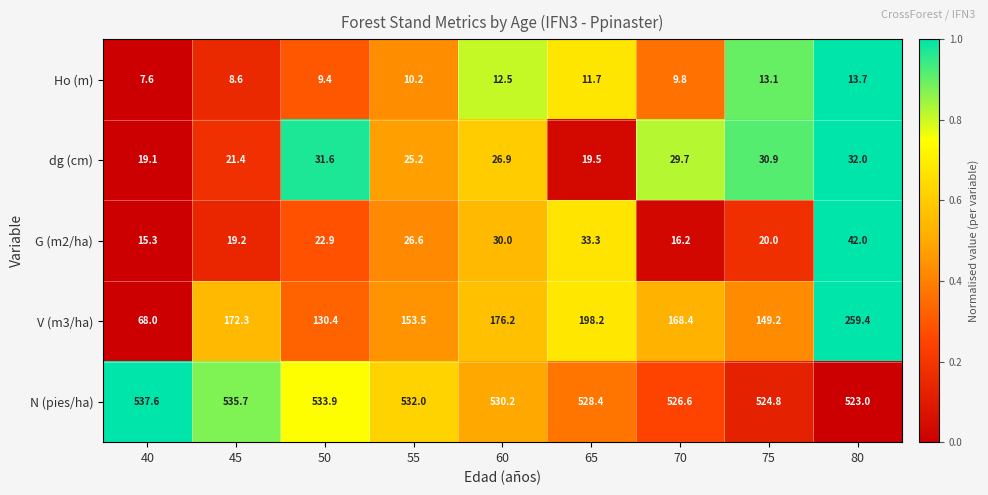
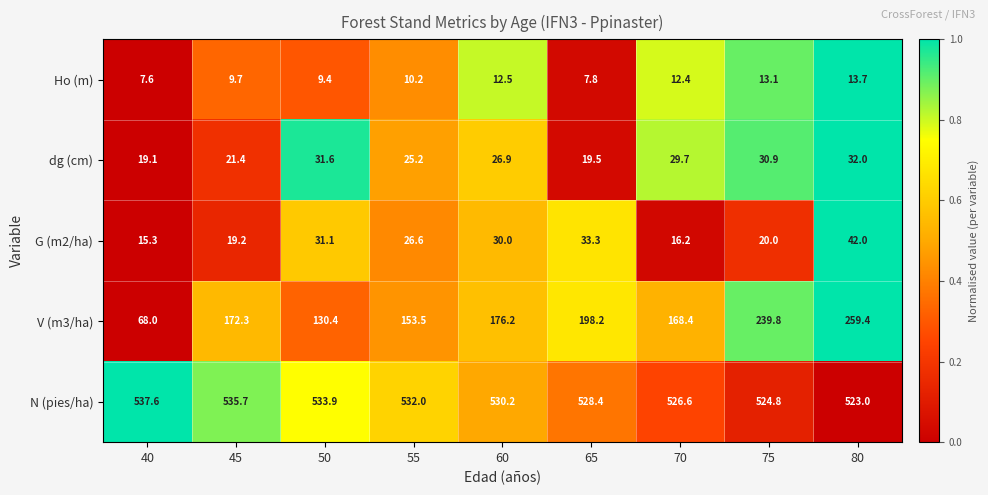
  {
    "Ho (m)": {
      "40": 7.6,
-     "45": 8.6,
+     "45": 9.7,
      "50": 9.4,
      "55": 10.2,
      "60": 12.5,
-     "65": 11.7,
-     "70": 9.8,
+     "65": 7.8,
+     "70": 12.4,
      "75": 13.1,
      "80": 13.7
    },
    "dg (cm)": {
      "40": 19.1,
      "45": 21.4,
      "50": 31.6,
      "55": 25.2,
      "60": 26.9,
      "65": 19.5,
      "70": 29.7,
      "75": 30.9,
      "80": 32.0
    },
    "G (m2/ha)": {
      "40": 15.3,
      "45": 19.2,
-     "50": 22.9,
+     "50": 31.1,
      "55": 26.6,
      "60": 30.0,
      "65": 33.3,
      "70": 16.2,
      "75": 20.0,
      "80": 42.0
    },
    "V (m3/ha)": {
      "40": 68.0,
      "45": 172.3,
      "50": 130.4,
      "55": 153.5,
      "60": 176.2,
      "65": 198.2,
      "70": 168.4,
-     "75": 149.2,
+     "75": 239.8,
      "80": 259.4
    },
    "N (pies/ha)": {
      "40": 537.6,
      "45": 535.7,
      "50": 533.9,
      "55": 532.0,
      "60": 530.2,
      "65": 528.4,
      "70": 526.6,
      "75": 524.8,
      "80": 523.0
    }
  }
